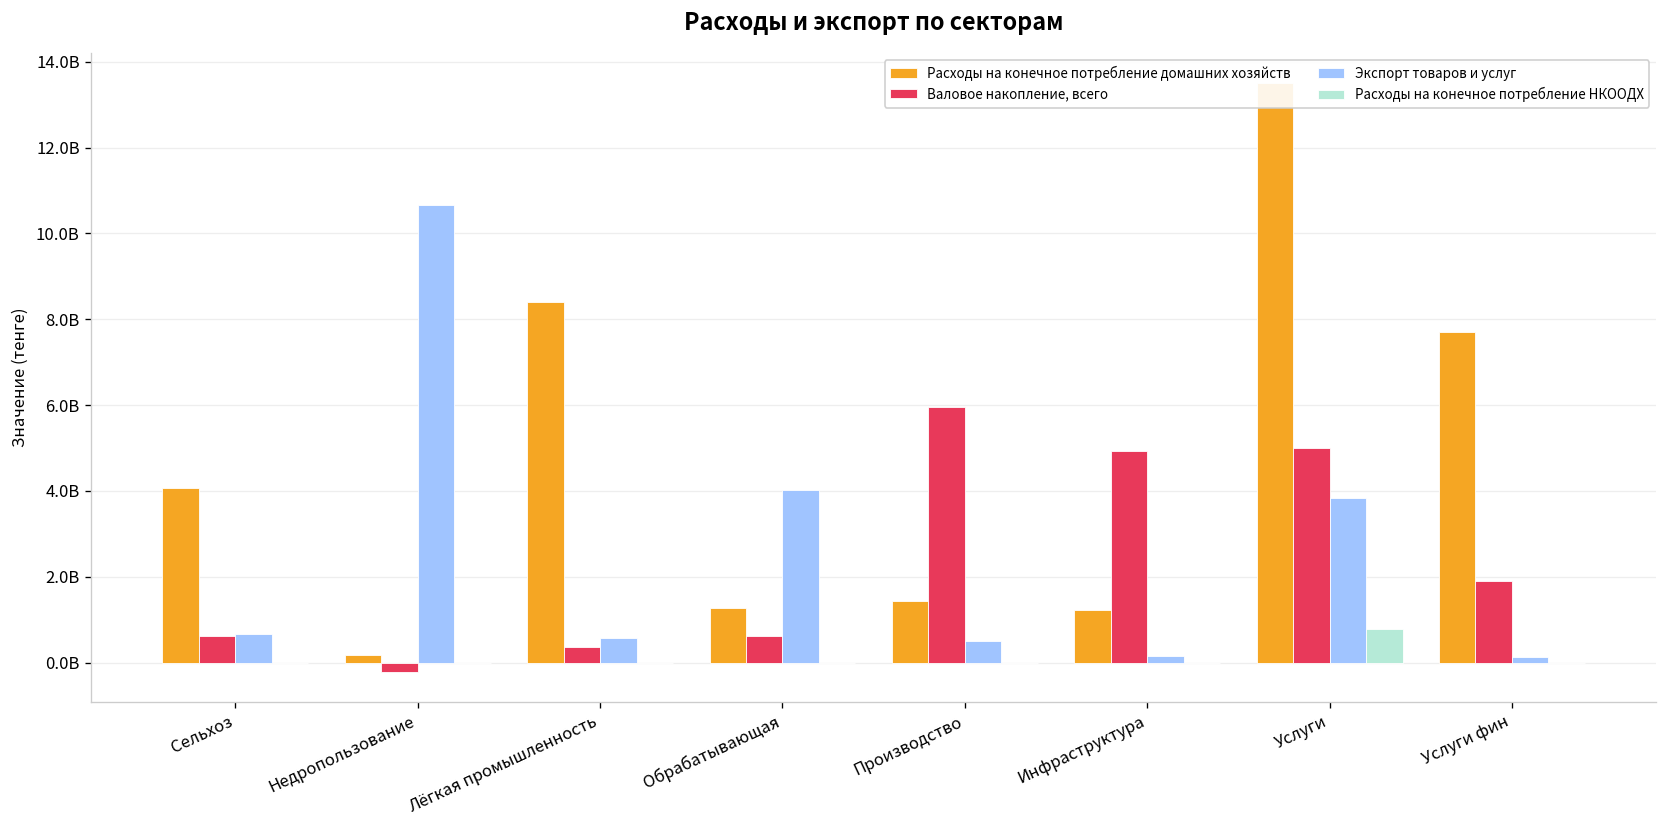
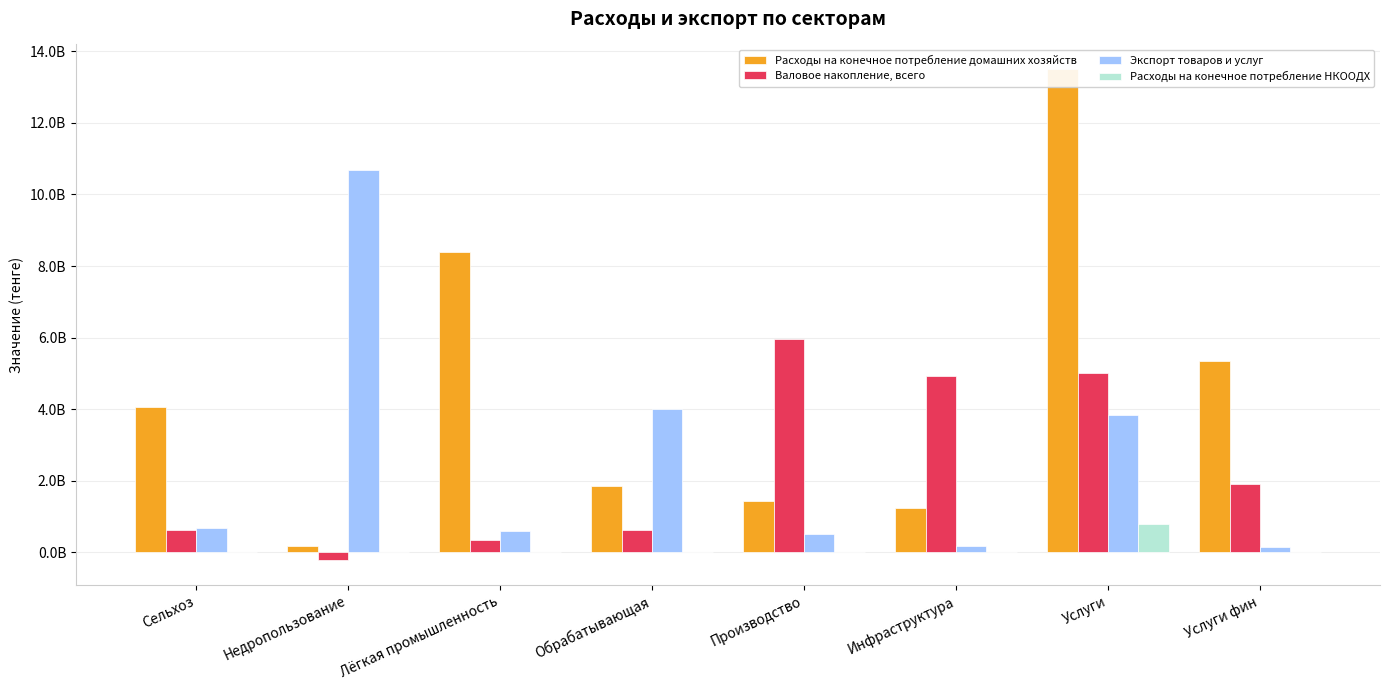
  {
    "Расходы на конечное потребление домашних хозяйств": {
      "Сельхоз": 4100000000,
      "Недропользование": 200000000,
      "Лёгкая промышленность": 8400000000,
-     "Обрабатывающая": 1300000000,
+     "Обрабатывающая": 1800000000,
      "Производство": 1400000000,
      "Инфраструктура": 1200000000,
-     "Услуги фин": 7700000000
+     "Услуги фин": 5300000000
    },
    "Валовое накопление, всего": {
      "Сельхоз": 600000000,
      "Недропользование": -200000000,
      "Лёгкая промышленность": 400000000,
      "Обрабатывающая": 600000000,
      "Производство": 6000000000,
      "Инфраструктура": 4900000000,
      "Услуги": 5000000000,
      "Услуги фин": 1900000000
    }
  }
